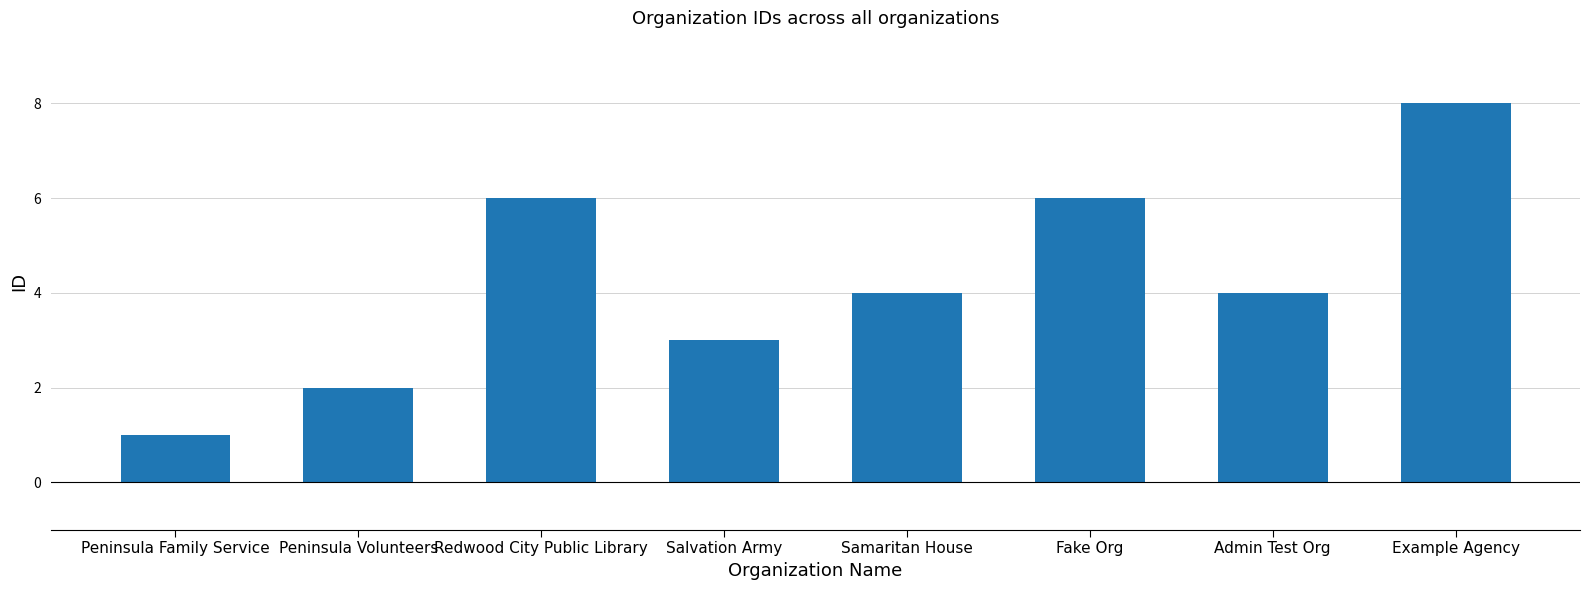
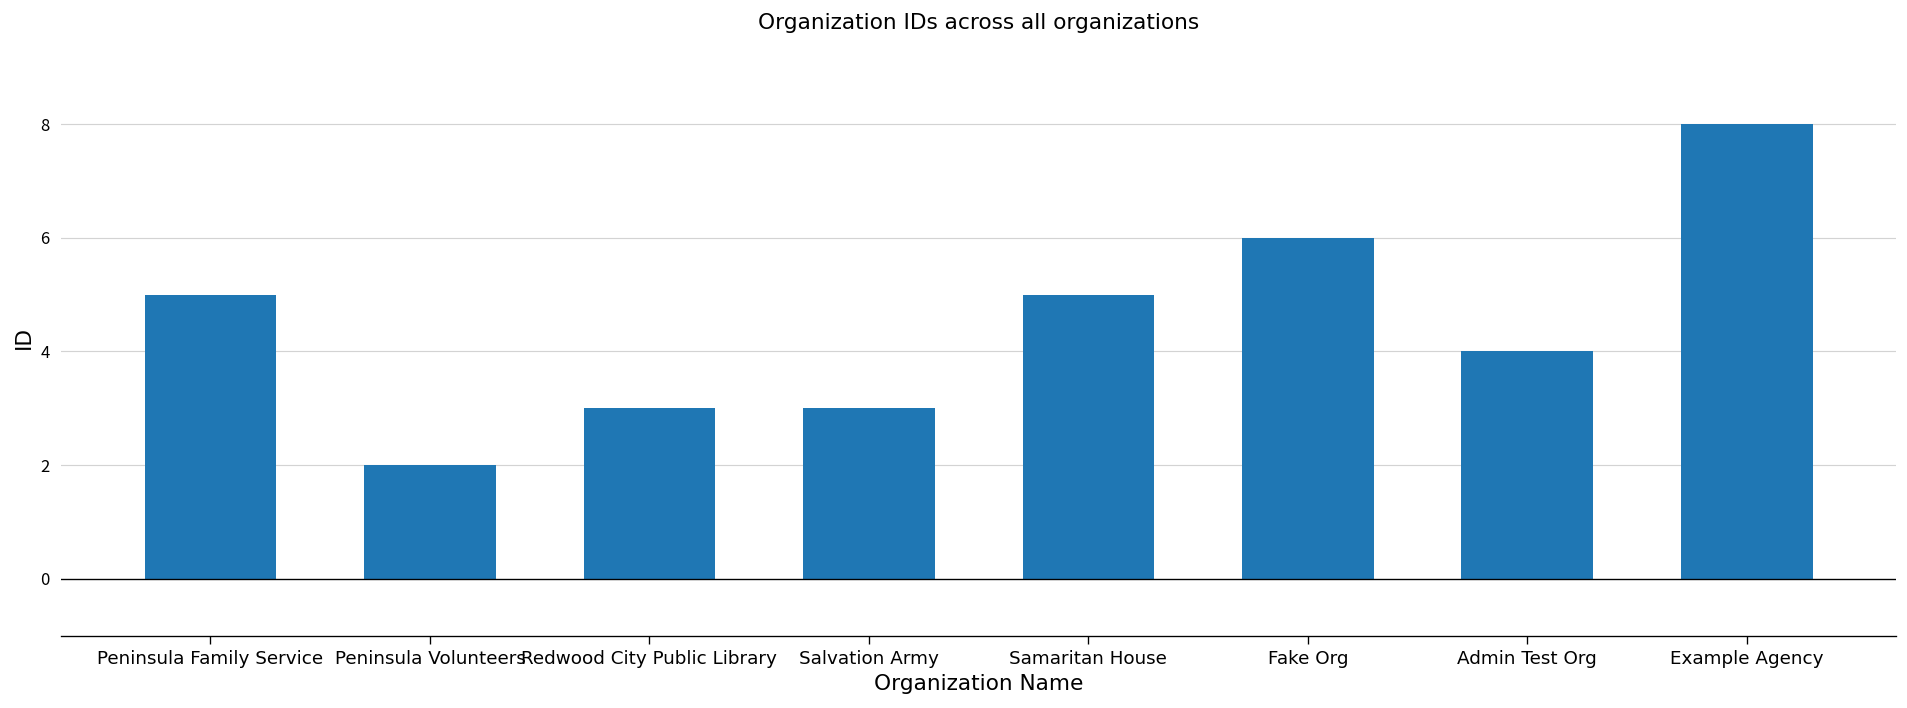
  {
-   "Peninsula Family Service": 1,
+   "Peninsula Family Service": 5,
    "Peninsula Volunteers": 2,
-   "Redwood City Public Library": 6,
+   "Redwood City Public Library": 3,
    "Salvation Army": 3,
-   "Samaritan House": 4,
+   "Samaritan House": 5,
    "Fake Org": 6,
    "Admin Test Org": 4,
    "Example Agency": 8
  }
